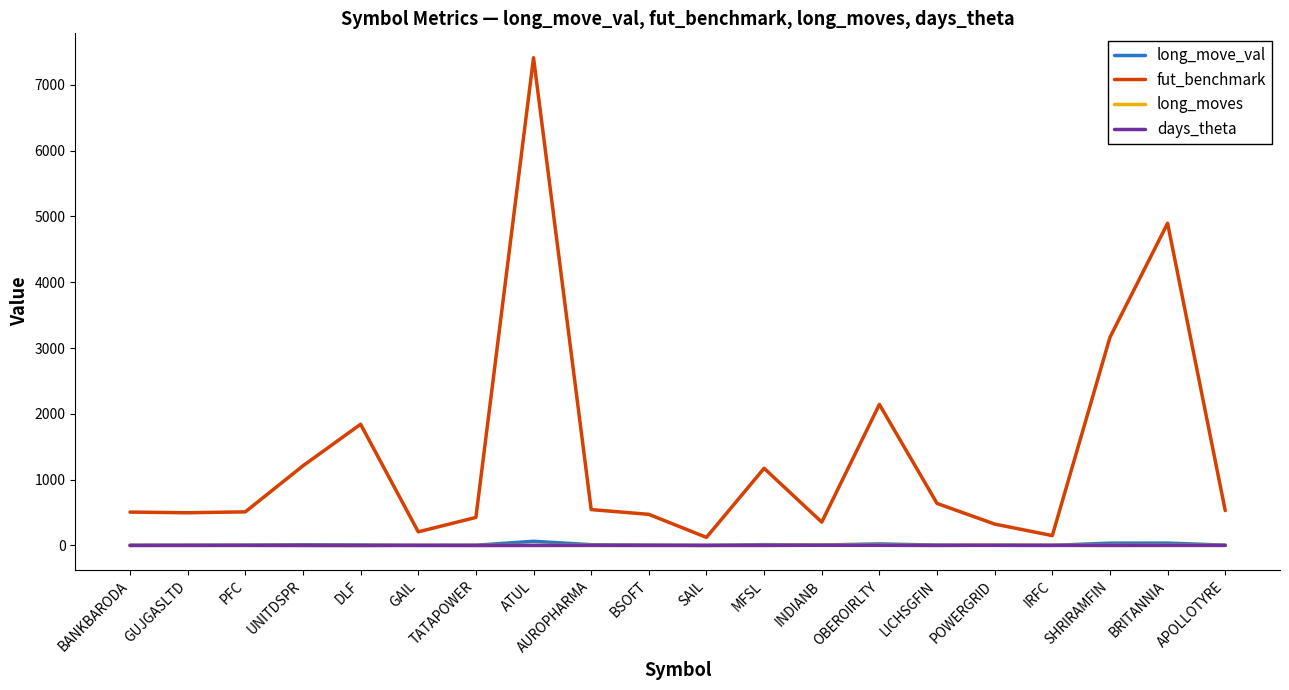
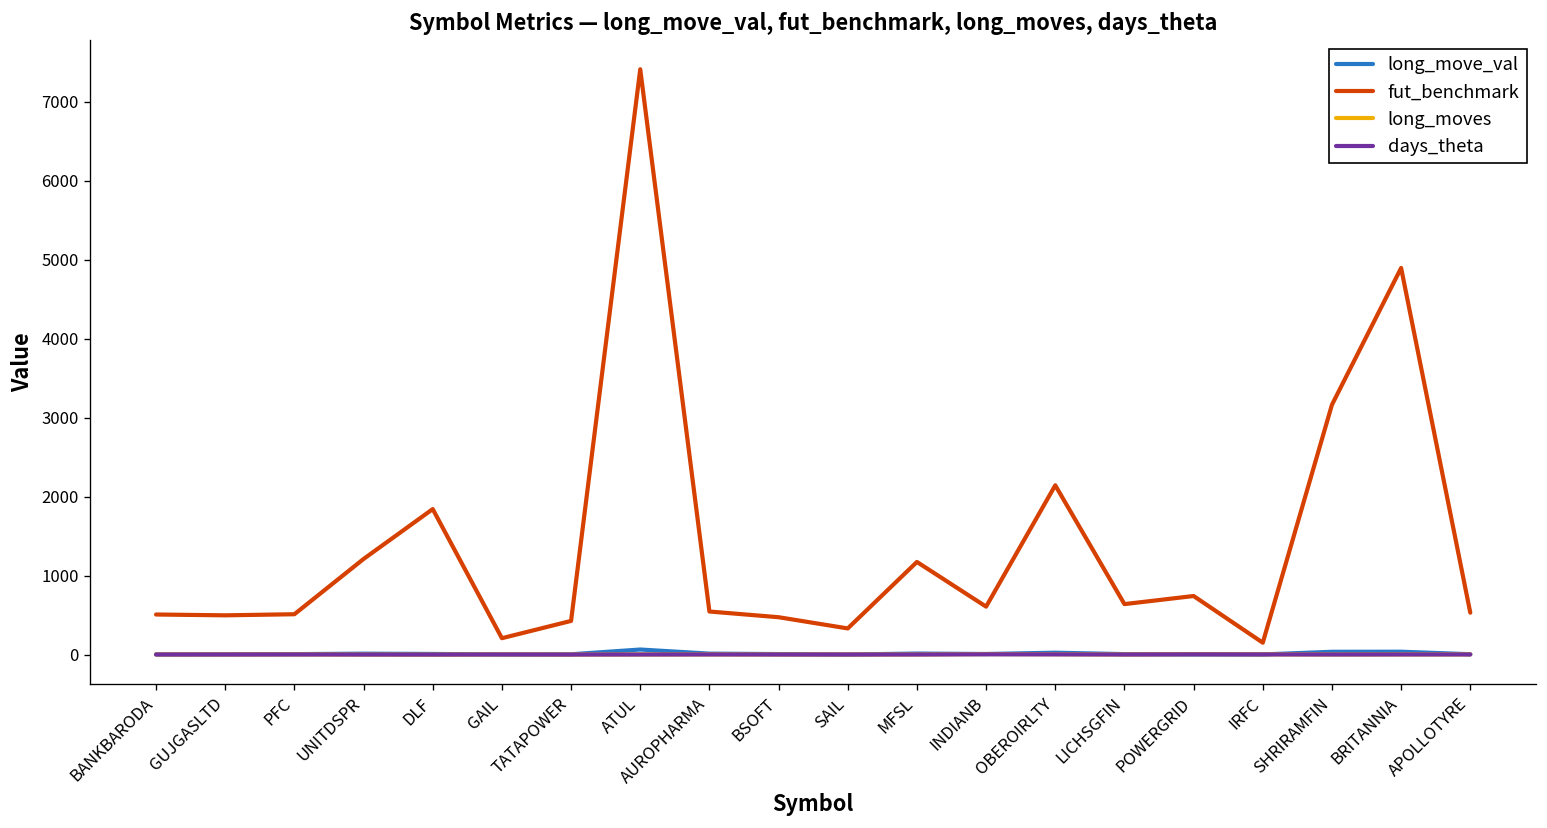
  {
    "long_move_val": {
      "ATUL": 100
    },
    "fut_benchmark": {
      "BANKBARODA": 500,
      "GUJGASLTD": 500,
      "PFC": 500,
      "UNITDSPR": 1200,
      "DLF": 1800,
      "GAIL": 200,
      "TATAPOWER": 400,
      "ATUL": 7400,
      "AUROPHARMA": 500,
      "BSOFT": 500,
-     "SAIL": 100,
+     "SAIL": 300,
      "MFSL": 1200,
-     "INDIANB": 400,
+     "INDIANB": 600,
      "OBEROIRLTY": 2100,
      "LICHSGFIN": 600,
-     "POWERGRID": 300,
+     "POWERGRID": 700,
      "IRFC": 200,
      "SHRIRAMFIN": 3200,
      "BRITANNIA": 4900,
      "APOLLOTYRE": 500
    }
  }
